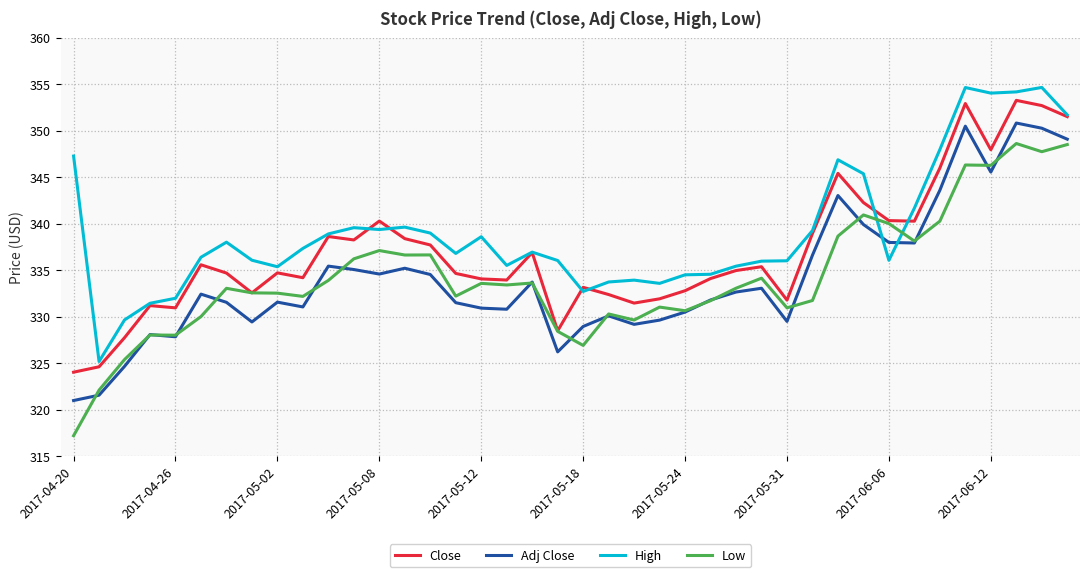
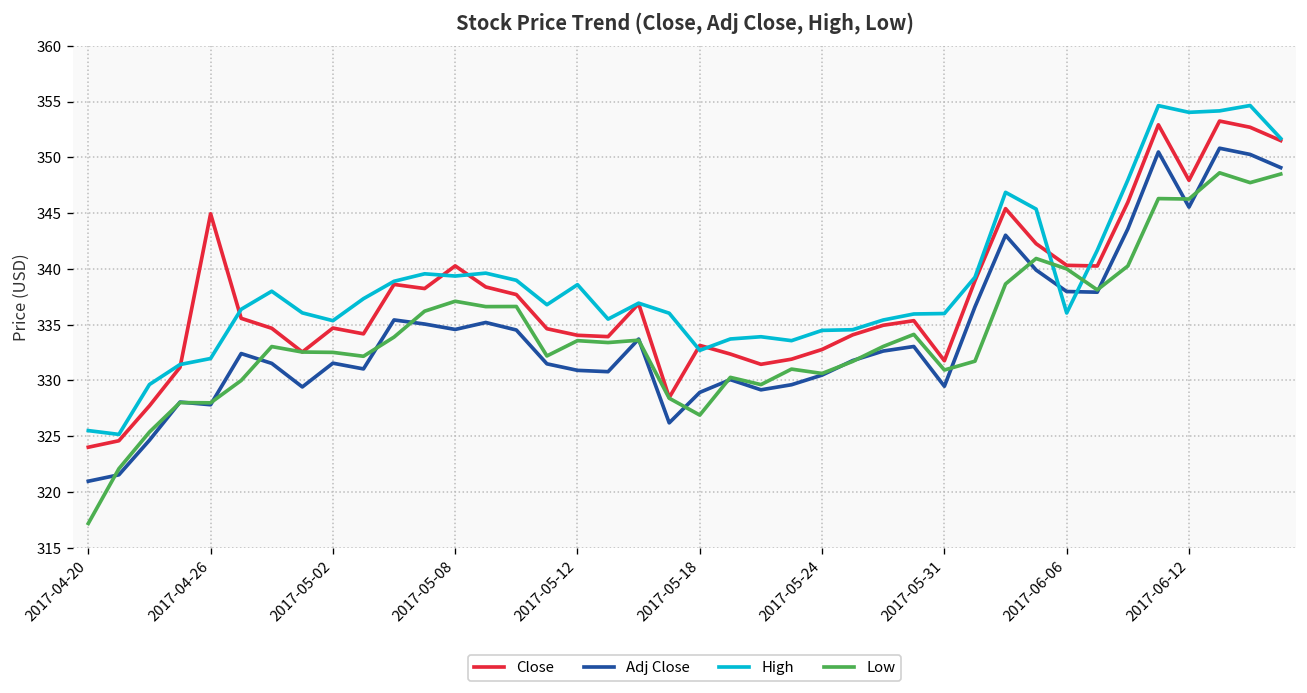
  {
    "Close": {
      "2017-04-20": 324,
-     "2017-04-26": 331,
+     "2017-04-26": 345,
      "2017-05-02": 335,
      "2017-05-08": 340,
      "2017-05-12": 334,
      "2017-05-18": 333,
      "2017-05-24": 333,
      "2017-05-31": 332,
      "2017-06-06": 340,
      "2017-06-12": 348
    },
    "Adj Close": {
      "2017-04-20": 321,
      "2017-05-02": 332,
      "2017-05-08": 335,
      "2017-05-12": 331,
      "2017-05-18": 329,
      "2017-05-31": 329,
      "2017-06-06": 338,
      "2017-06-12": 346
    },
    "High": {
-     "2017-04-20": 347,
+     "2017-04-20": 326,
      "2017-04-26": 332,
      "2017-05-02": 335,
      "2017-05-08": 339,
      "2017-05-12": 339,
      "2017-05-18": 333,
      "2017-05-24": 334,
      "2017-05-31": 336,
      "2017-06-06": 336,
      "2017-06-12": 354
    },
    "Low": {
      "2017-04-20": 317,
      "2017-05-02": 333,
      "2017-05-08": 337,
      "2017-05-12": 334,
      "2017-05-18": 327,
      "2017-05-31": 331,
      "2017-06-06": 340,
      "2017-06-12": 346
    }
  }
